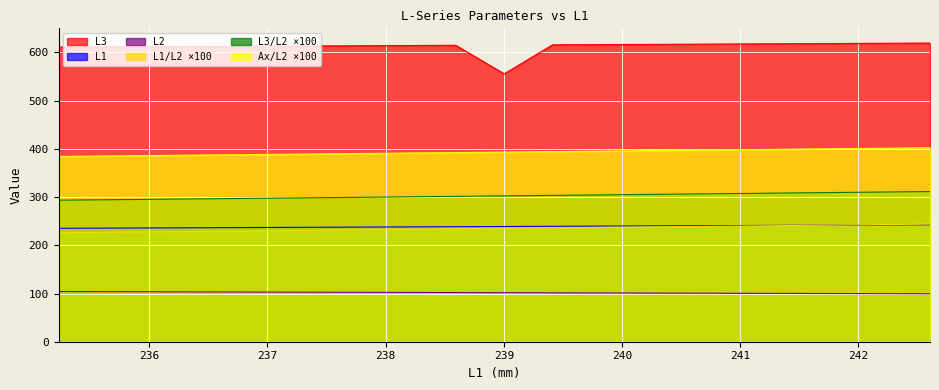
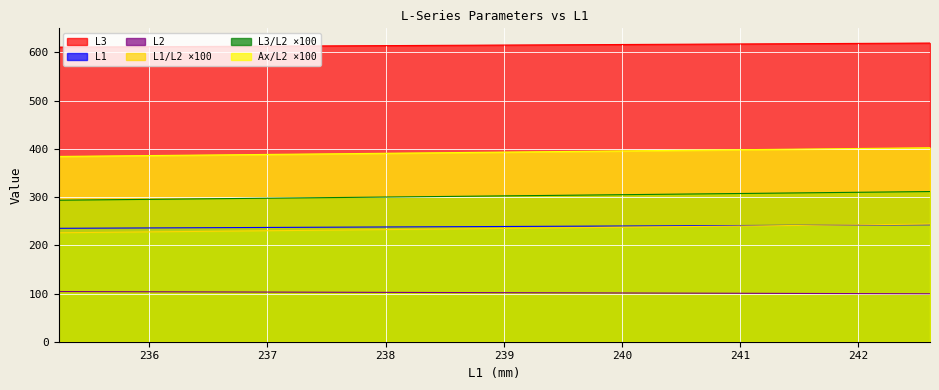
  {
    "L3": {
-     "239": 560
+     "239": 620
    },
    "L2": {
      "239": 100
    },
    "L3/L2 ×100": {
      "239": 300
    }
  }
